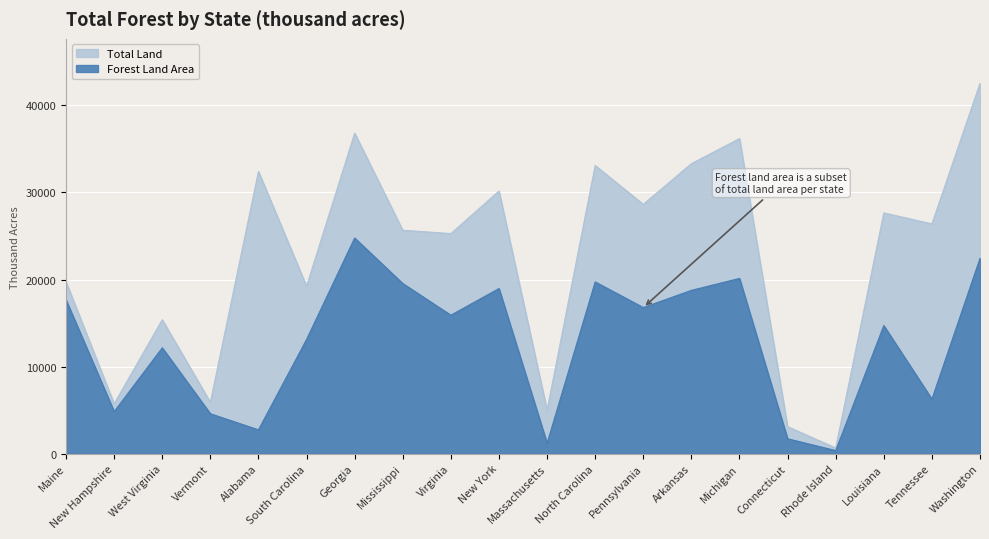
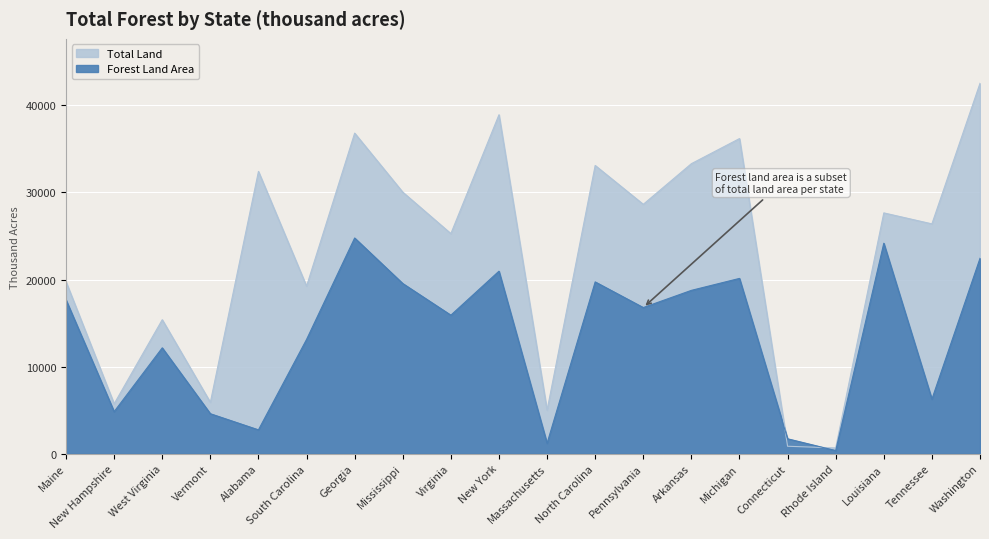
  {
    "Total Land": {
      "Maine": 20000,
      "New Hampshire": 6000,
      "West Virginia": 15000,
      "Vermont": 6000,
      "Alabama": 32000,
      "South Carolina": 19000,
      "Georgia": 37000,
-     "Mississippi": 26000,
+     "Mississippi": 30000,
      "Virginia": 25000,
-     "New York": 30000,
+     "New York": 39000,
      "Massachusetts": 5000,
      "North Carolina": 33000,
      "Pennsylvania": 29000,
      "Arkansas": 33000,
      "Michigan": 36000,
-     "Connecticut": 3000,
+     "Connecticut": 1000,
      "Rhode Island": 1000,
      "Louisiana": 28000,
      "Tennessee": 26000,
      "Washington": 43000
    },
    "Forest Land Area": {
      "Maine": 18000,
      "New Hampshire": 5000,
      "West Virginia": 12000,
      "Vermont": 5000,
      "Alabama": 3000,
      "South Carolina": 13000,
      "Georgia": 25000,
      "Mississippi": 20000,
      "Virginia": 16000,
-     "New York": 19000,
+     "New York": 21000,
      "Massachusetts": 1000,
      "North Carolina": 20000,
      "Pennsylvania": 17000,
      "Arkansas": 19000,
      "Michigan": 20000,
      "Connecticut": 2000,
      "Rhode Island": 0,
-     "Louisiana": 15000,
+     "Louisiana": 24000,
      "Tennessee": 6000,
      "Washington": 22000
    }
  }
